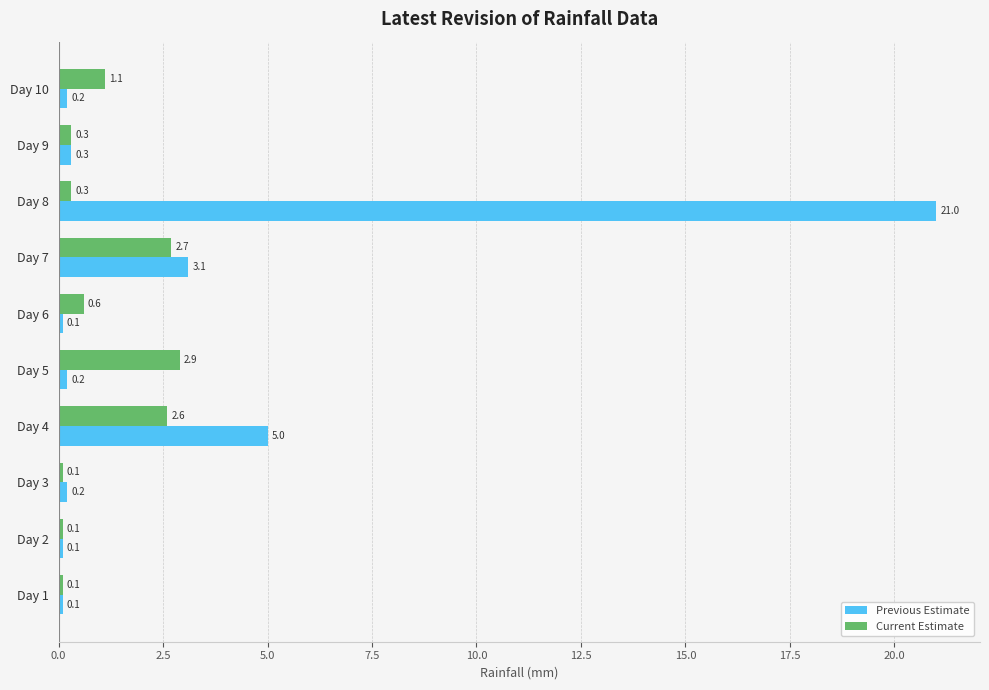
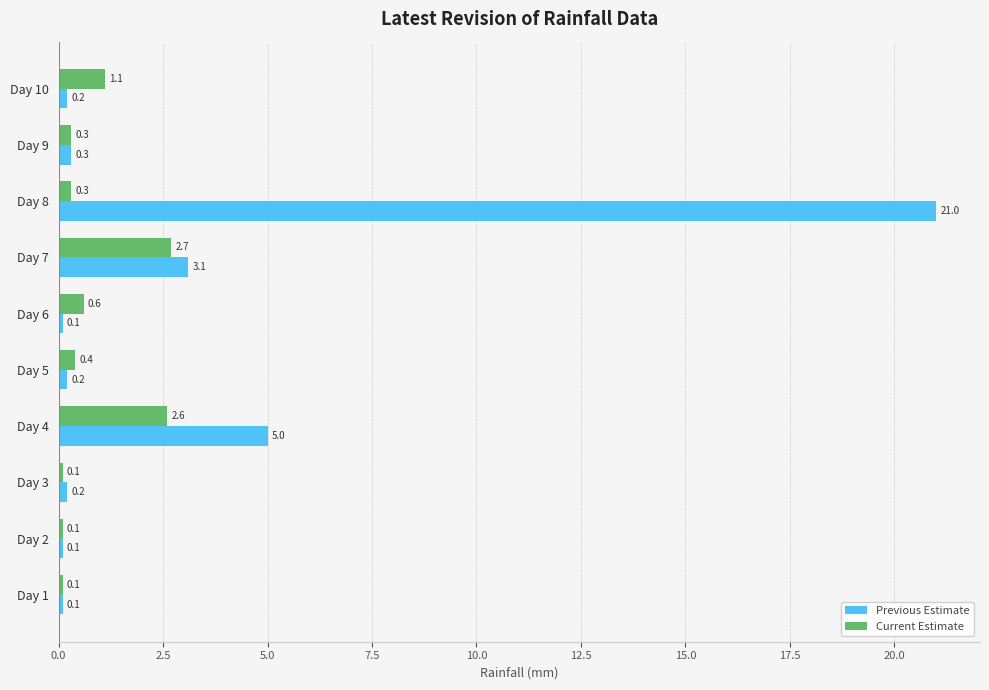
  {
    "Previous Estimate": {
      "Day 10": 0.2,
      "Day 9": 0.3,
      "Day 8": 21.0,
      "Day 7": 3.1,
      "Day 6": 0.1,
      "Day 5": 0.2,
      "Day 4": 5.0,
      "Day 3": 0.2,
      "Day 2": 0.1,
      "Day 1": 0.1
    },
    "Current Estimate": {
      "Day 10": 1.1,
      "Day 9": 0.3,
      "Day 8": 0.3,
      "Day 7": 2.7,
      "Day 6": 0.6,
-     "Day 5": 2.9,
+     "Day 5": 0.4,
      "Day 4": 2.6,
      "Day 3": 0.1,
      "Day 2": 0.1,
      "Day 1": 0.1
    }
  }
